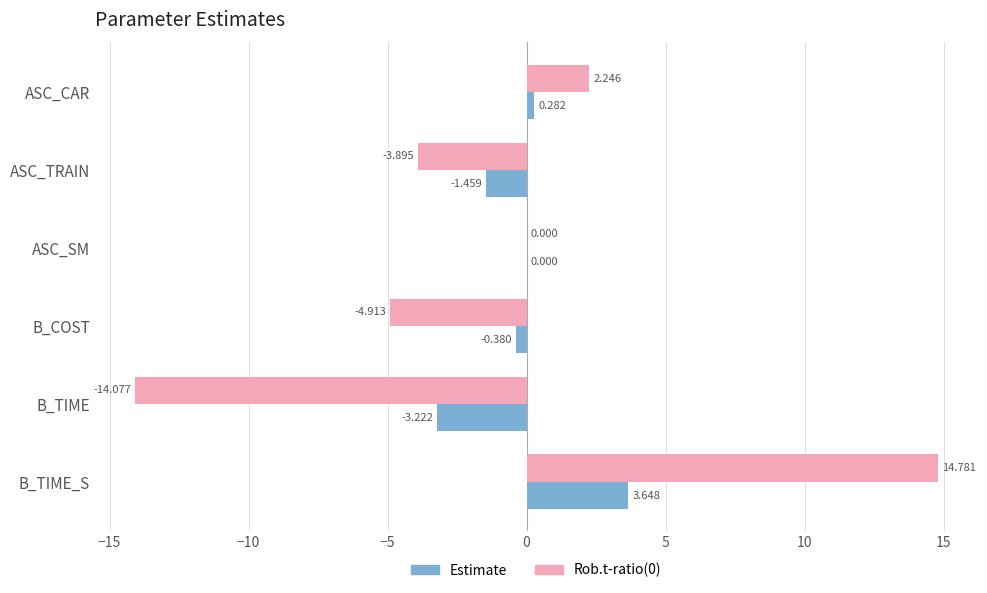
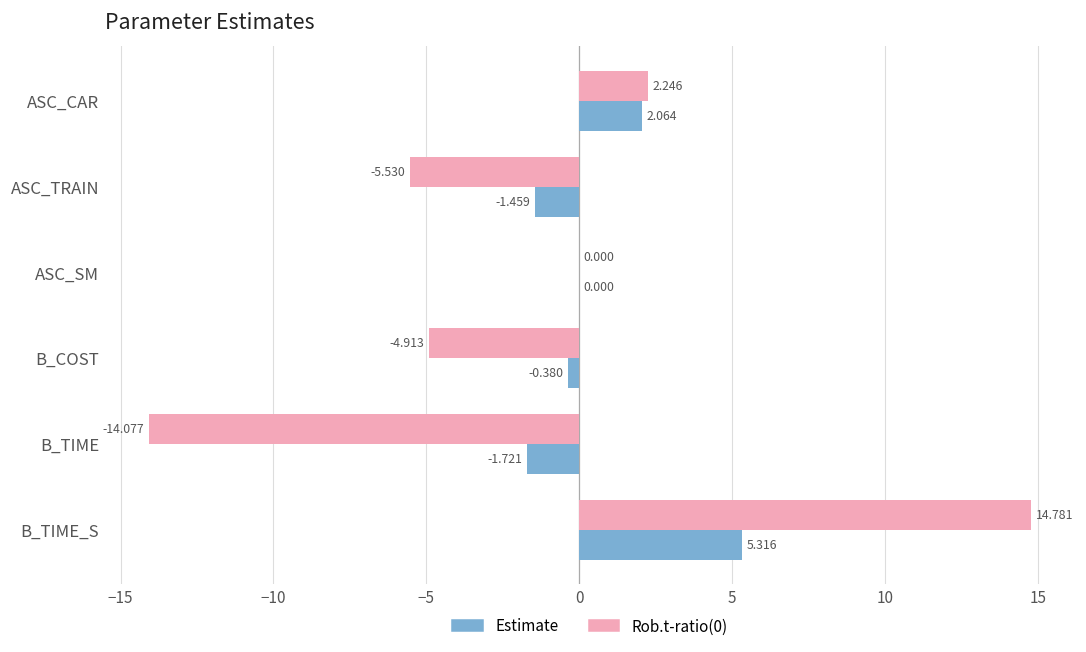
  {
    "Estimate": {
-     "ASC_CAR": 0.282,
+     "ASC_CAR": 2.064,
      "ASC_TRAIN": -1.459,
      "ASC_SM": 0.000,
      "B_COST": -0.380,
-     "B_TIME": -3.222,
-     "B_TIME_S": 3.648
+     "B_TIME": -1.721,
+     "B_TIME_S": 5.316
    },
    "Rob.t-ratio(0)": {
      "ASC_CAR": 2.246,
-     "ASC_TRAIN": -3.895,
+     "ASC_TRAIN": -5.530,
      "ASC_SM": 0.000,
      "B_COST": -4.913,
      "B_TIME": -14.077,
      "B_TIME_S": 14.781
    }
  }
